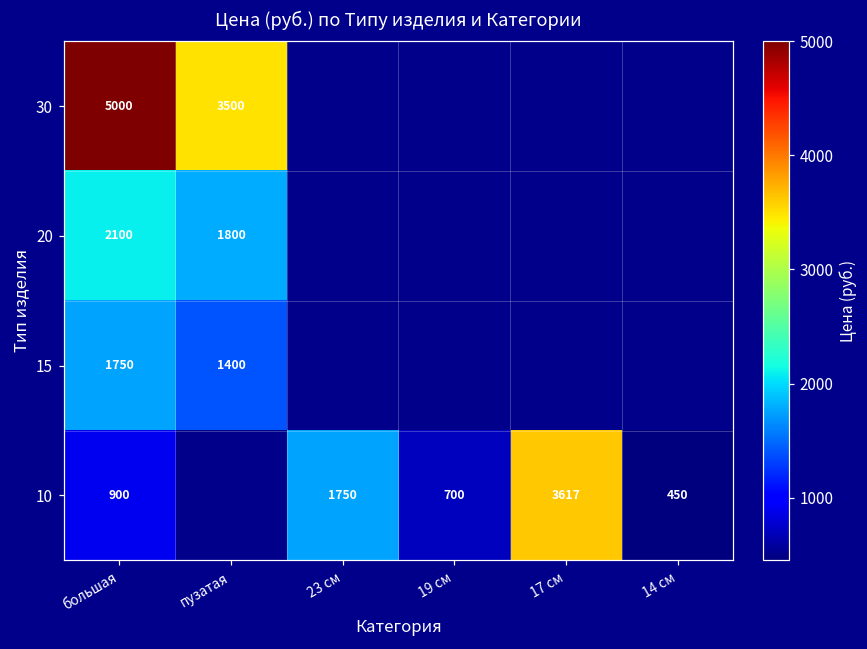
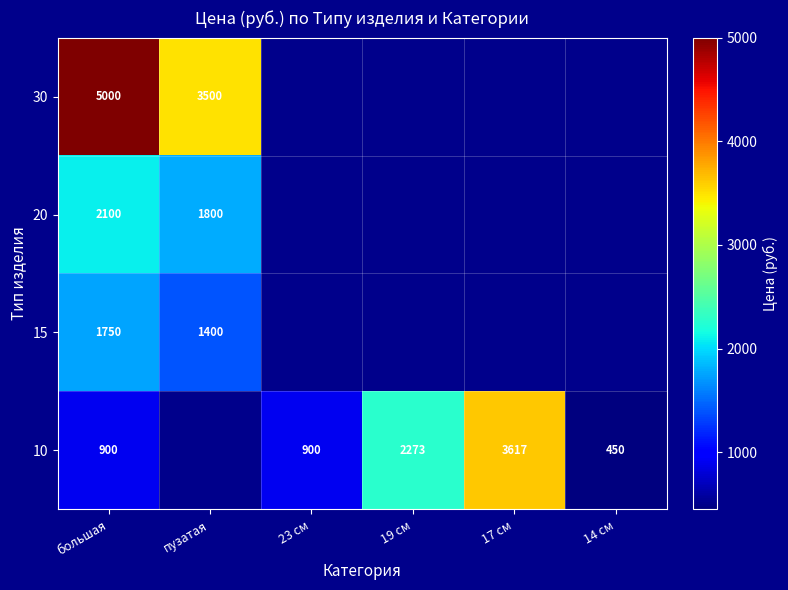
  {
    "30": {
      "большая": 5000,
      "пузатая": 3500
    },
    "20": {
      "большая": 2100,
      "пузатая": 1800
    },
    "15": {
      "большая": 1750,
      "пузатая": 1400
    },
    "10": {
      "большая": 900,
-     "23 см": 1750,
-     "19 см": 700,
+     "23 см": 900,
+     "19 см": 2273,
      "17 см": 3617,
      "14 см": 450
    }
  }
